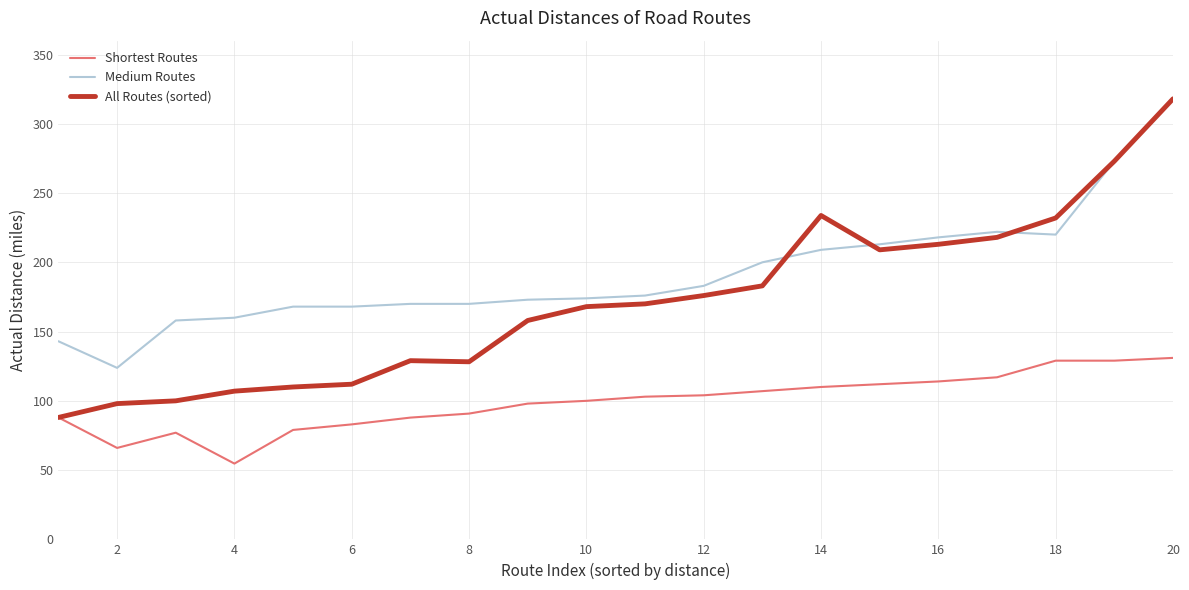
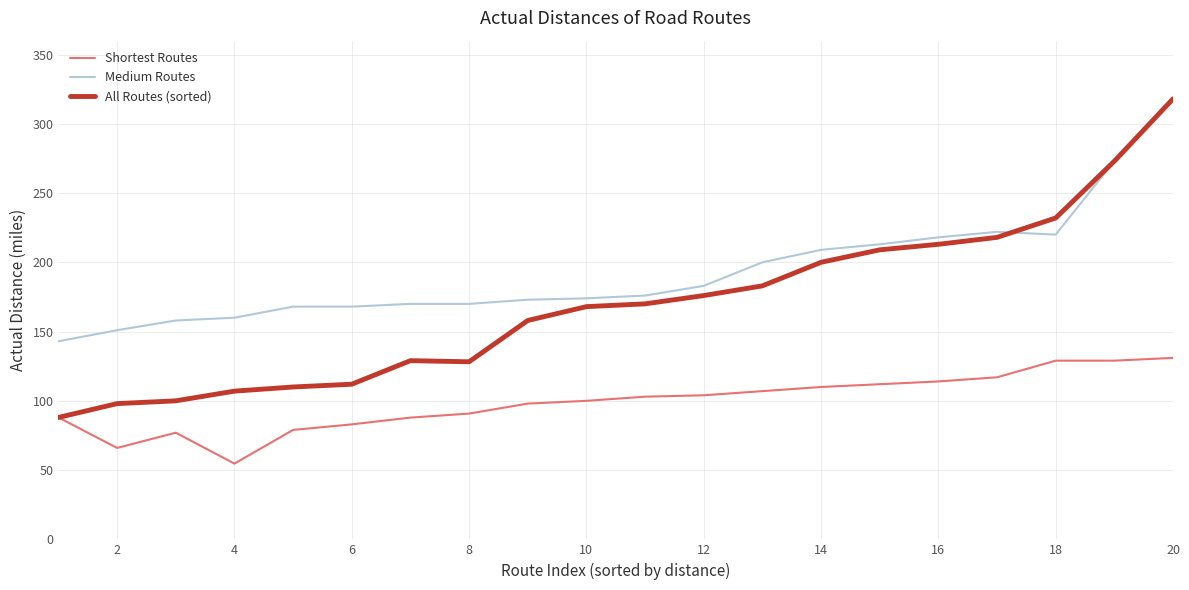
  {
    "Shortest Routes": {
      "2": 66,
      "4": 55,
      "6": 83,
      "8": 91,
      "10": 100,
      "12": 104,
      "14": 110,
      "16": 114,
      "18": 129,
      "20": 131
    },
    "Medium Routes": {
-     "2": 124,
+     "2": 151,
      "4": 160,
      "6": 168,
      "8": 170,
      "10": 174,
      "12": 183,
      "14": 209,
      "16": 218,
      "18": 220
    },
    "All Routes (sorted)": {
      "2": 98,
      "4": 107,
      "6": 112,
      "8": 128,
      "10": 168,
      "12": 176,
-     "14": 234,
+     "14": 200,
      "16": 213,
      "18": 232
    }
  }
